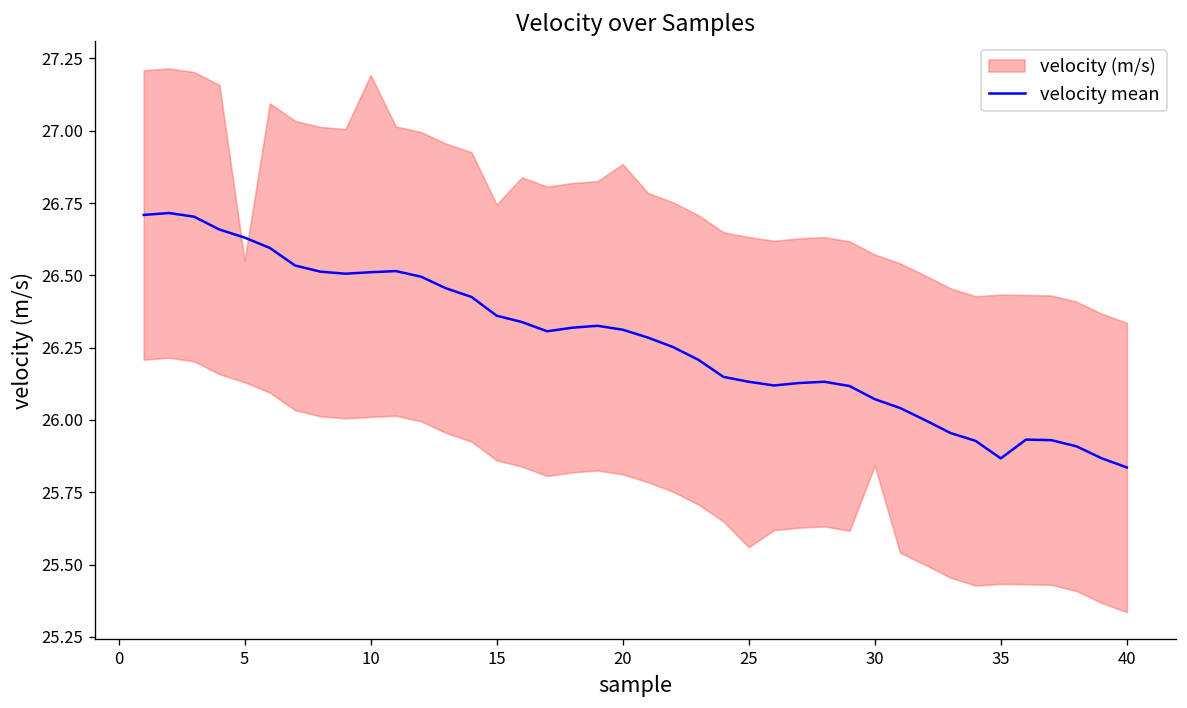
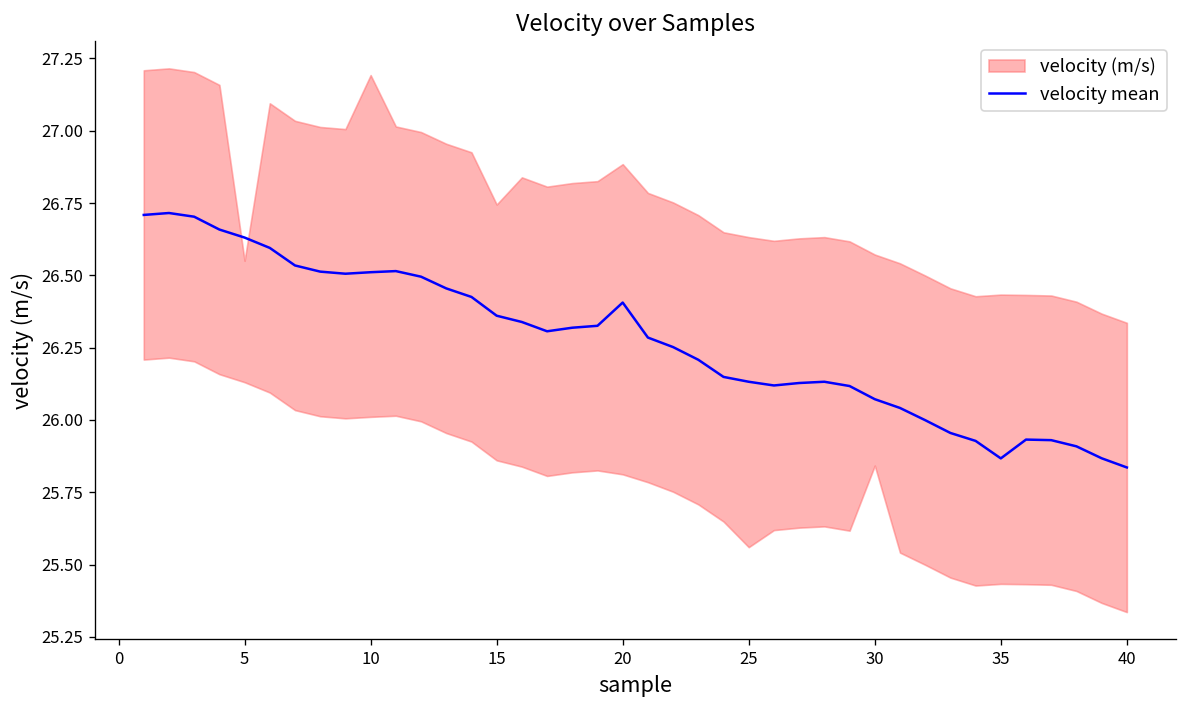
  {
    "velocity mean": {
      "5": 26.63,
      "10": 26.51,
      "15": 26.36,
-     "20": 26.31,
+     "20": 26.41,
      "25": 26.13,
      "30": 26.07,
      "35": 25.87,
      "40": 25.84
    }
  }
